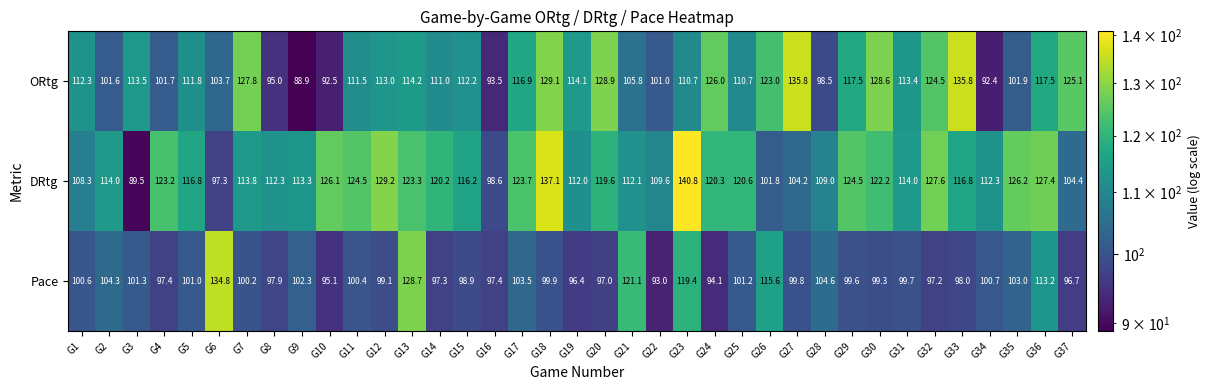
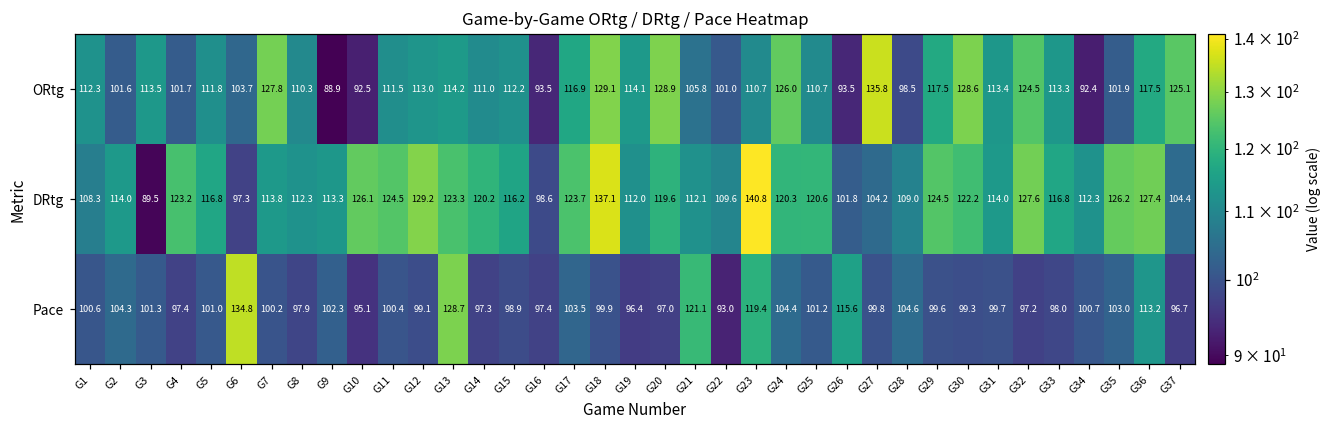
  {
    "ORtg": {
      "G1": 112.3,
      "G2": 101.6,
      "G3": 113.5,
      "G4": 101.7,
      "G5": 111.8,
      "G6": 103.7,
      "G7": 127.8,
-     "G8": 95.0,
+     "G8": 110.3,
      "G9": 88.9,
      "G10": 92.5,
      "G11": 111.5,
      "G12": 113.0,
      "G13": 114.2,
      "G14": 111.0,
      "G15": 112.2,
      "G16": 93.5,
      "G17": 116.9,
      "G18": 129.1,
      "G19": 114.1,
      "G20": 128.9,
      "G21": 105.8,
      "G22": 101.0,
      "G23": 110.7,
      "G24": 126.0,
      "G25": 110.7,
-     "G26": 123.0,
+     "G26": 93.5,
      "G27": 135.8,
      "G28": 98.5,
      "G29": 117.5,
      "G30": 128.6,
      "G31": 113.4,
      "G32": 124.5,
-     "G33": 135.8,
+     "G33": 113.3,
      "G34": 92.4,
      "G35": 101.9,
      "G36": 117.5,
      "G37": 125.1
    },
    "DRtg": {
      "G1": 108.3,
      "G2": 114.0,
      "G3": 89.5,
      "G4": 123.2,
      "G5": 116.8,
      "G6": 97.3,
      "G7": 113.8,
      "G8": 112.3,
      "G9": 113.3,
      "G10": 126.1,
      "G11": 124.5,
      "G12": 129.2,
      "G13": 123.3,
      "G14": 120.2,
      "G15": 116.2,
      "G16": 98.6,
      "G17": 123.7,
      "G18": 137.1,
      "G19": 112.0,
      "G20": 119.6,
      "G21": 112.1,
      "G22": 109.6,
      "G23": 140.8,
      "G24": 120.3,
      "G25": 120.6,
      "G26": 101.8,
      "G27": 104.2,
      "G28": 109.0,
      "G29": 124.5,
      "G30": 122.2,
      "G31": 114.0,
      "G32": 127.6,
      "G33": 116.8,
      "G34": 112.3,
      "G35": 126.2,
      "G36": 127.4,
      "G37": 104.4
    },
    "Pace": {
      "G1": 100.6,
      "G2": 104.3,
      "G3": 101.3,
      "G4": 97.4,
      "G5": 101.0,
      "G6": 134.8,
      "G7": 100.2,
      "G8": 97.9,
      "G9": 102.3,
      "G10": 95.1,
      "G11": 100.4,
      "G12": 99.1,
      "G13": 128.7,
      "G14": 97.3,
      "G15": 98.9,
      "G16": 97.4,
      "G17": 103.5,
      "G18": 99.9,
      "G19": 96.4,
      "G20": 97.0,
      "G21": 121.1,
      "G22": 93.0,
      "G23": 119.4,
-     "G24": 94.1,
+     "G24": 104.4,
      "G25": 101.2,
      "G26": 115.6,
      "G27": 99.8,
      "G28": 104.6,
      "G29": 99.6,
      "G30": 99.3,
      "G31": 99.7,
      "G32": 97.2,
      "G33": 98.0,
      "G34": 100.7,
      "G35": 103.0,
      "G36": 113.2,
      "G37": 96.7
    }
  }
